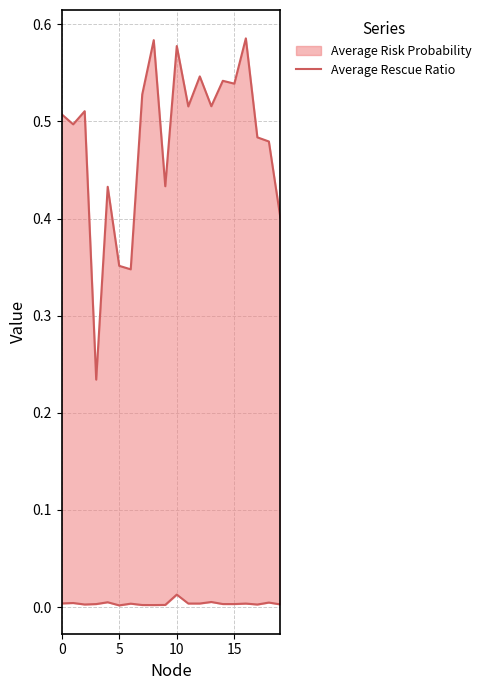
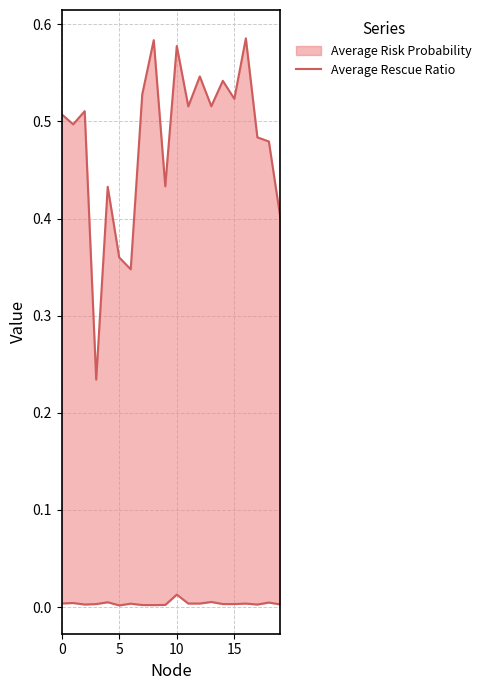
  {
    "Average Rescue Ratio": {
      "0": 0.00,
      "5": 0.00,
      "10": 0.01,
      "15": 0.00
    },
    "Average Risk Probability": {
      "0": 0.51,
-     "5": 0.35,
+     "5": 0.36,
      "10": 0.58,
-     "15": 0.54
+     "15": 0.52
    }
  }
